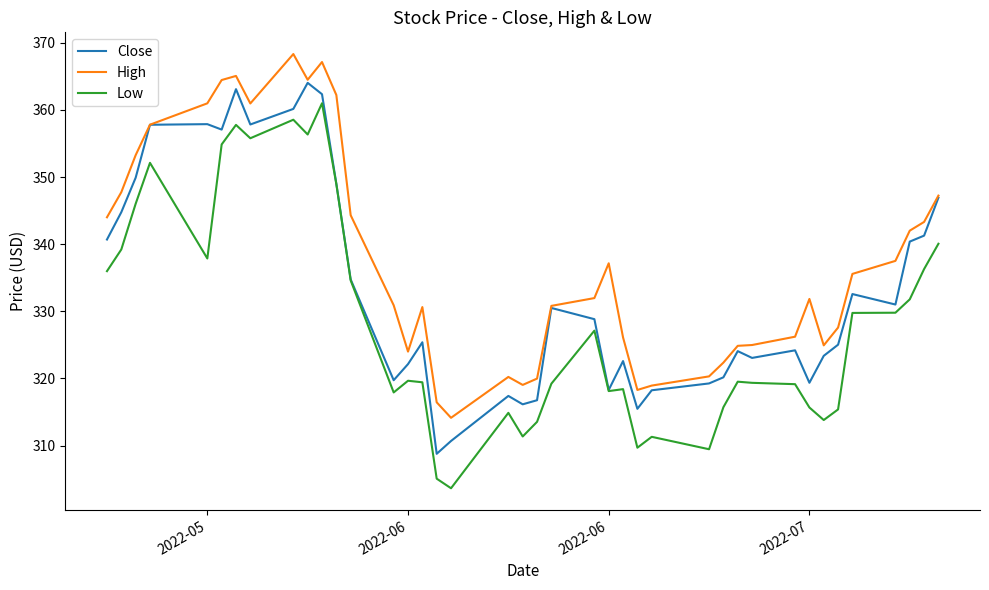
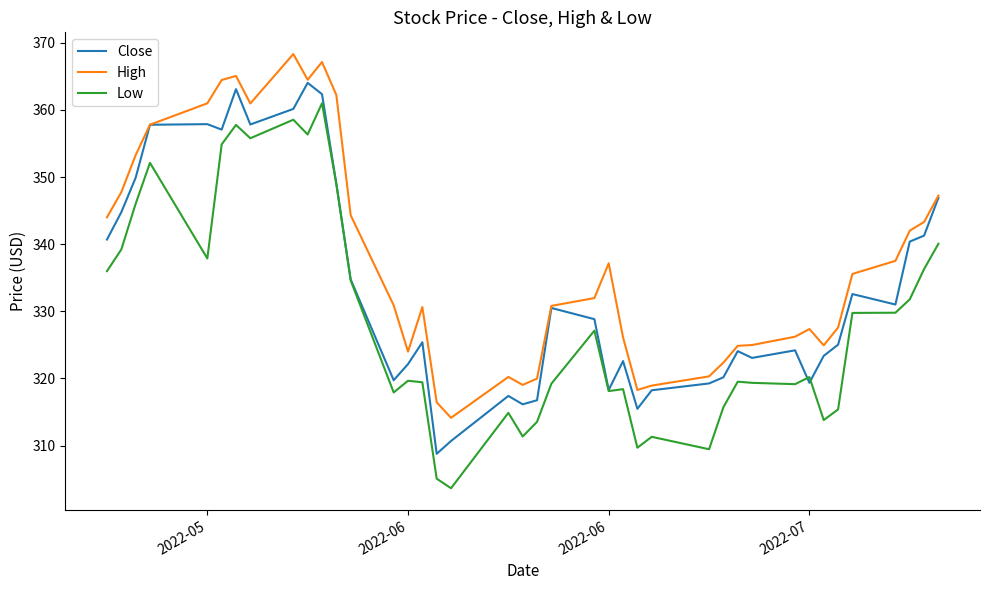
  {
    "Close": {
      "2022-05": 358,
      "2022-07": 319
    },
    "High": {
      "2022-05": 361,
-     "2022-07": 332
+     "2022-07": 327
    },
    "Low": {
      "2022-05": 338,
-     "2022-07": 316
+     "2022-07": 320
    }
  }
